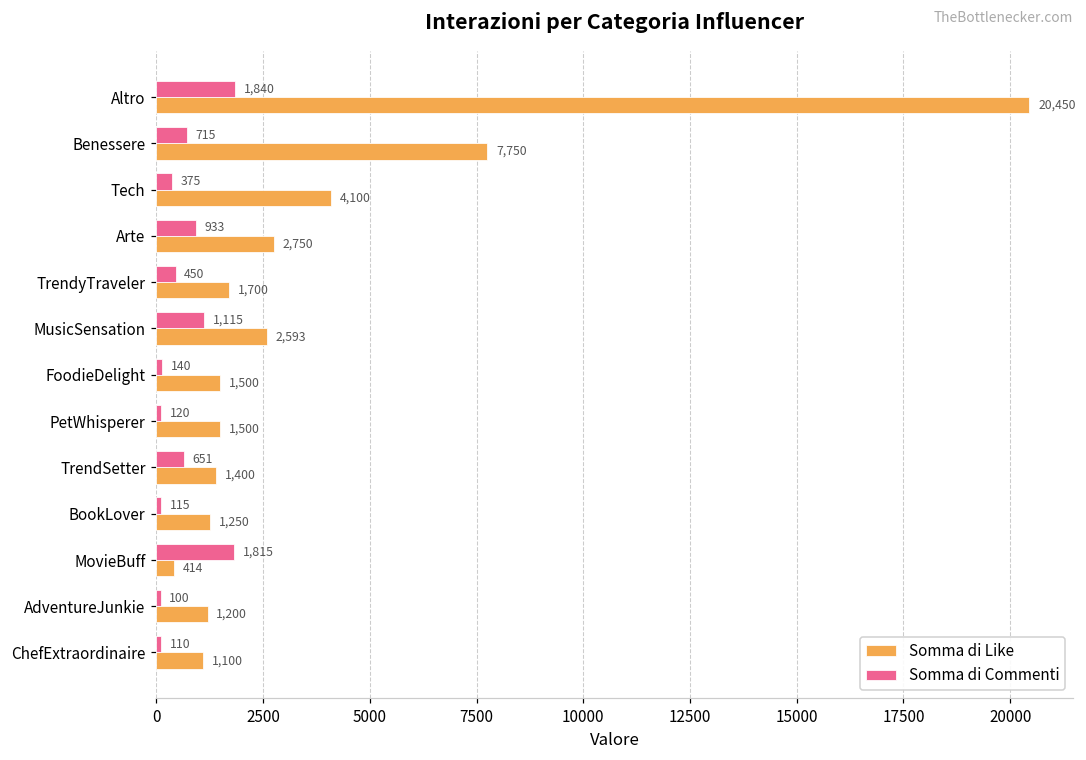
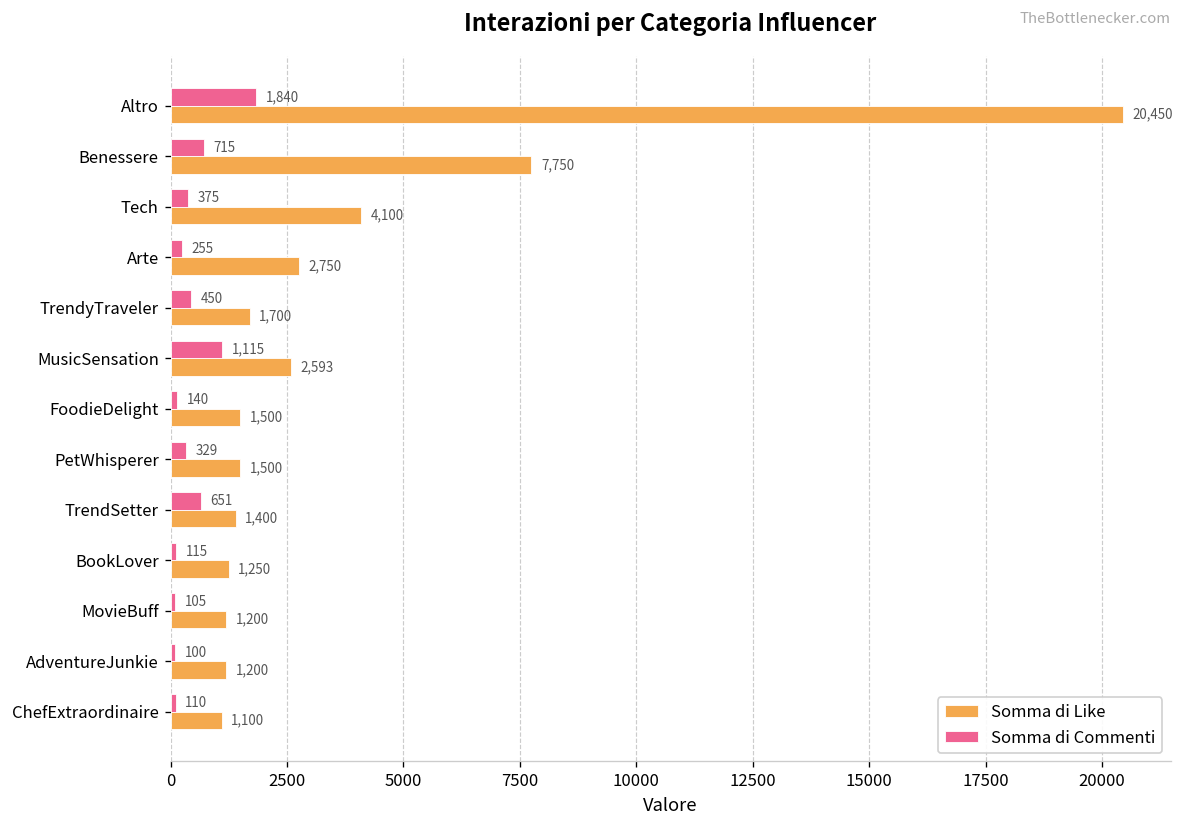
  {
    "Somma di Like": {
      "Altro": "20,450",
      "Benessere": "7,750",
      "Tech": "4,100",
      "Arte": "2,750",
      "TrendyTraveler": "1,700",
      "MusicSensation": "2,593",
      "FoodieDelight": "1,500",
      "PetWhisperer": "1,500",
      "TrendSetter": "1,400",
      "BookLover": "1,250",
-     "MovieBuff": "414",
+     "MovieBuff": "1,200",
      "AdventureJunkie": "1,200",
      "ChefExtraordinaire": "1,100"
    },
    "Somma di Commenti": {
      "Altro": "1,840",
      "Benessere": "715",
      "Tech": "375",
-     "Arte": "933",
+     "Arte": "255",
      "TrendyTraveler": "450",
      "MusicSensation": "1,115",
      "FoodieDelight": "140",
-     "PetWhisperer": "120",
+     "PetWhisperer": "329",
      "TrendSetter": "651",
      "BookLover": "115",
-     "MovieBuff": "1,815",
+     "MovieBuff": "105",
      "AdventureJunkie": "100",
      "ChefExtraordinaire": "110"
    }
  }
